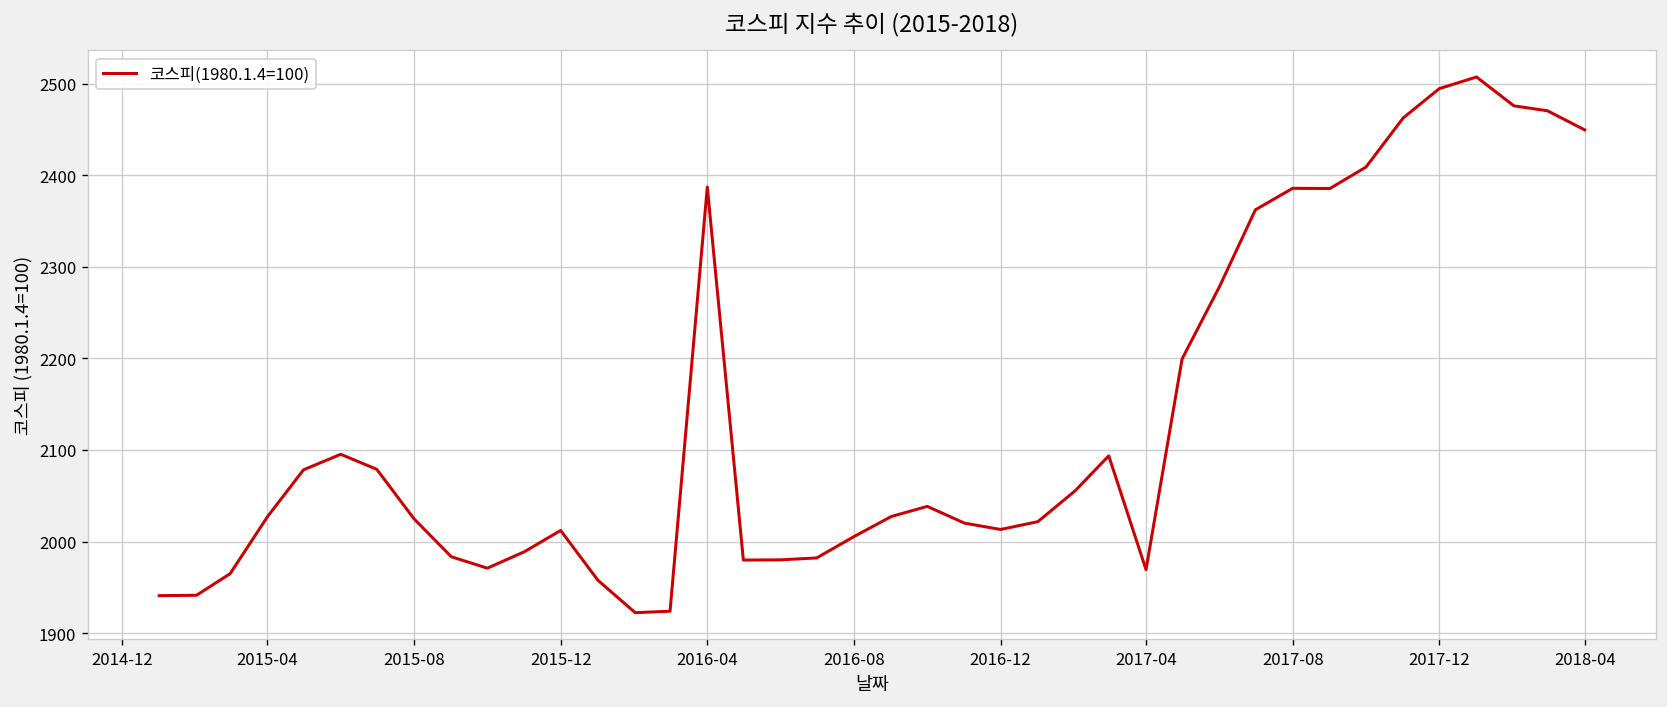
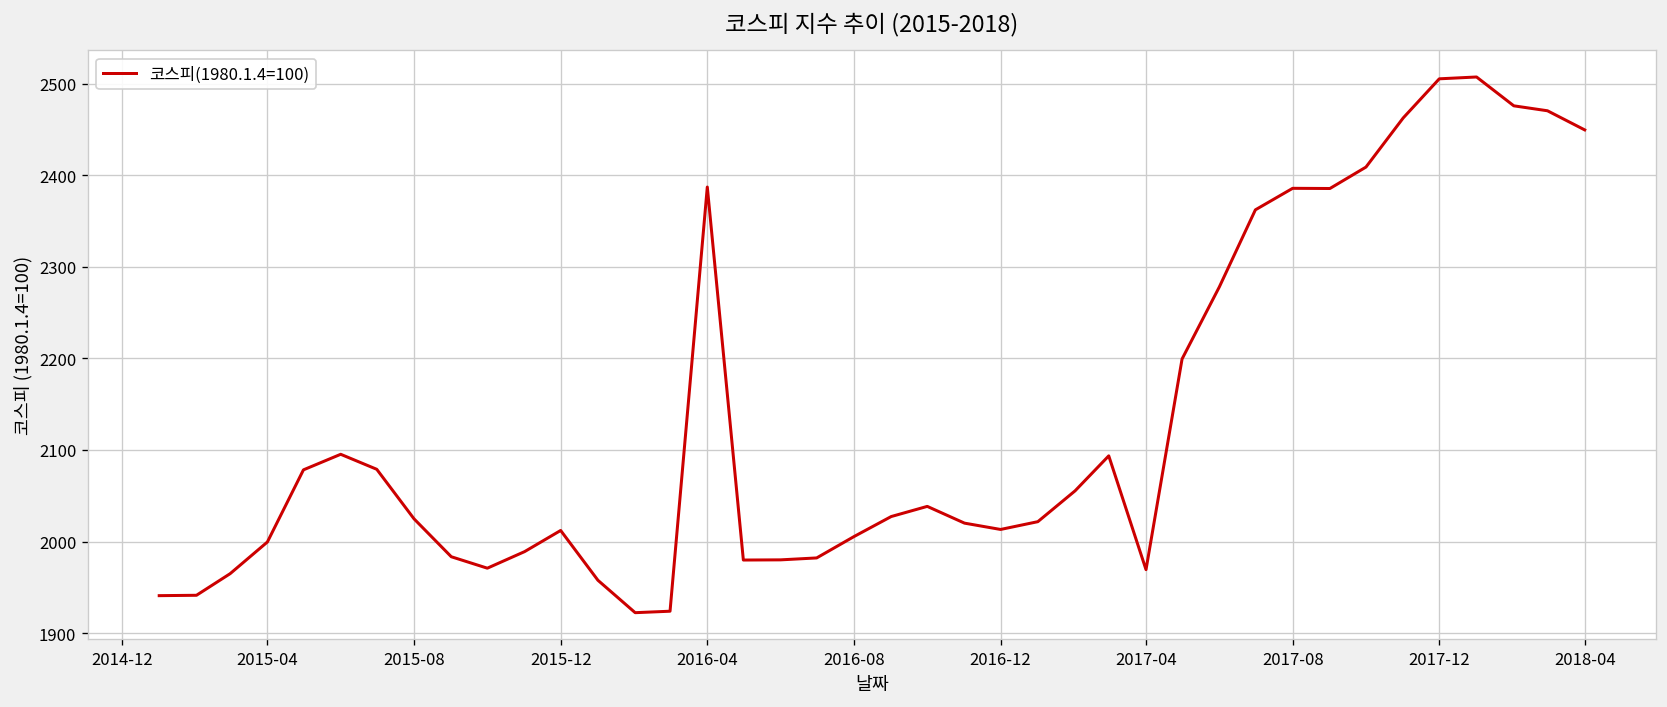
  {
-   "2015-04": 2030,
+   "2015-04": 2000,
    "2015-08": 2020,
    "2015-12": 2010,
    "2016-04": 2390,
    "2016-08": 2010,
    "2016-12": 2010,
    "2017-04": 1970,
    "2017-08": 2390,
-   "2017-12": 2490,
+   "2017-12": 2510,
    "2018-04": 2450
  }
